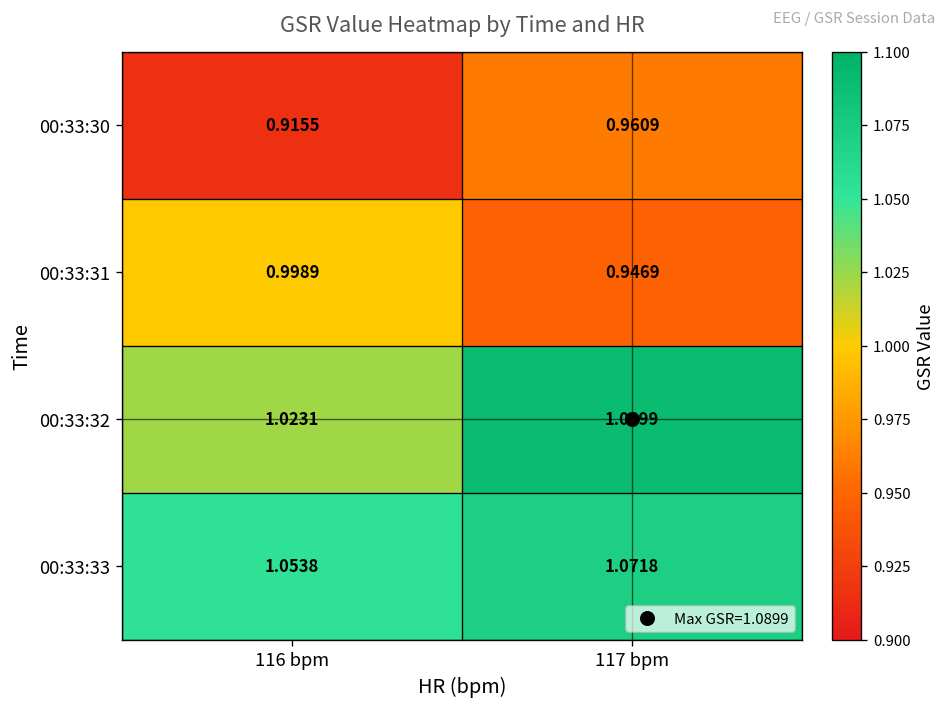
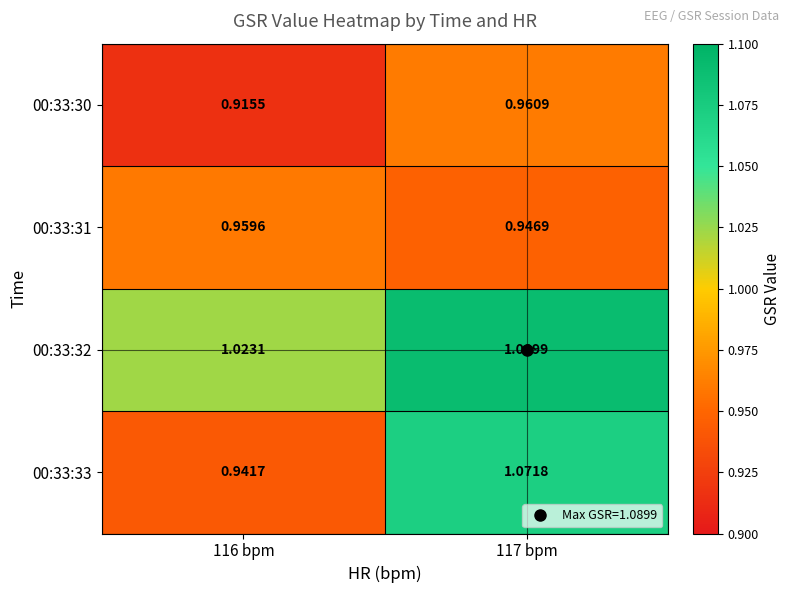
  {
    "00:33:30": {
      "116 bpm": 0.9155,
      "117 bpm": 0.9609
    },
    "00:33:31": {
-     "116 bpm": 0.9989,
+     "116 bpm": 0.9596,
      "117 bpm": 0.9469
    },
    "00:33:32": {
      "116 bpm": 1.0231
    },
    "00:33:33": {
-     "116 bpm": 1.0538,
+     "116 bpm": 0.9417,
      "117 bpm": 1.0718
    }
  }
